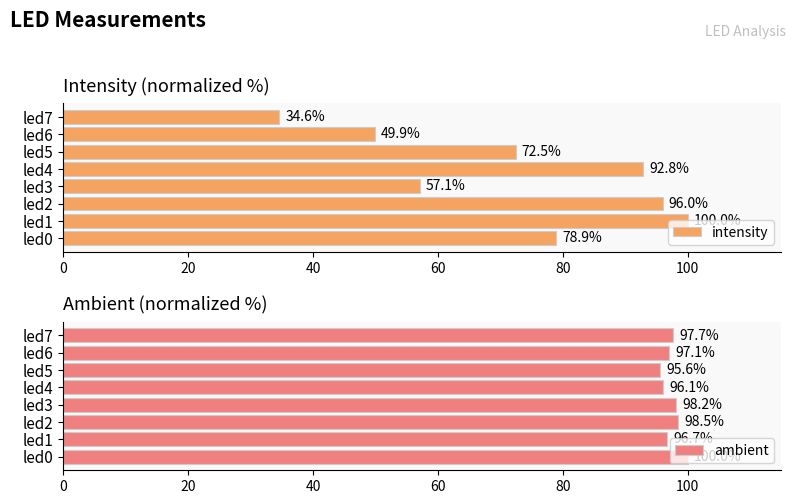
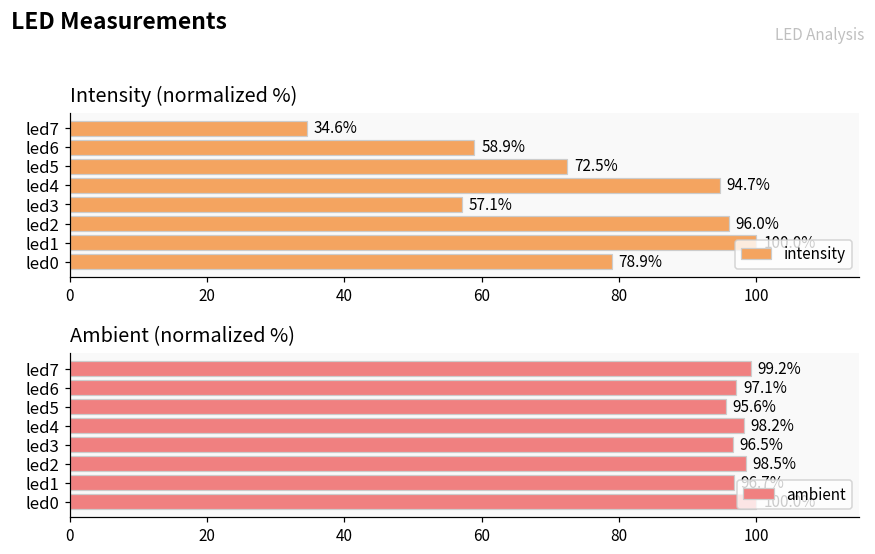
  {
    "Intensity (normalized %)": {
      "led7": "34.6%",
-     "led6": "49.9%",
+     "led6": "58.9%",
      "led5": "72.5%",
-     "led4": "92.8%",
+     "led4": "94.7%",
      "led3": "57.1%",
      "led2": "96.0%",
      "led0": "78.9%"
    },
    "Ambient (normalized %)": {
-     "led7": "97.7%",
+     "led7": "99.2%",
      "led6": "97.1%",
      "led5": "95.6%",
-     "led4": "96.1%",
-     "led3": "98.2%",
+     "led4": "98.2%",
+     "led3": "96.5%",
      "led2": "98.5%"
    }
  }
